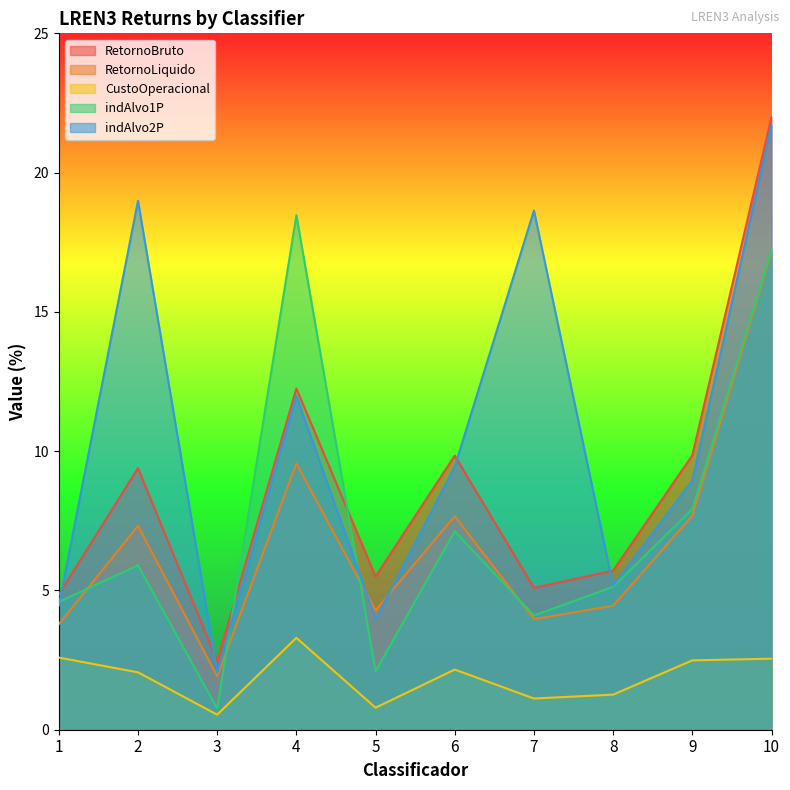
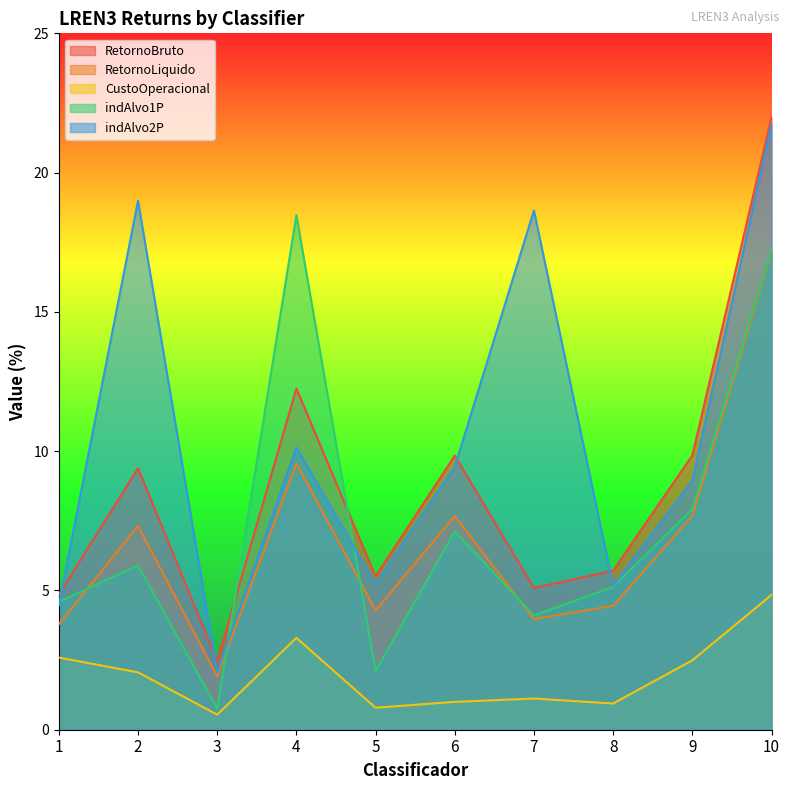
  {
    "CustoOperacional": {
      "1": 2.6,
      "2": 2.1,
      "3": 0.5,
      "4": 3.3,
      "5": 0.8,
-     "6": 2.2,
+     "6": 1.0,
      "7": 1.1,
-     "8": 1.3,
+     "8": 0.9,
      "9": 2.5,
-     "10": 2.6
+     "10": 4.8
    },
    "indAlvo1P": {
      "1": 4.6,
      "2": 5.9,
      "3": 0.8,
      "4": 18.5,
      "5": 2.1,
      "6": 7.1,
      "7": 4.1,
      "9": 7.9
    },
    "indAlvo2P": {
      "1": 4.5,
      "2": 19.0,
      "3": 2.1,
-     "4": 12.0,
-     "5": 4.0,
+     "4": 10.1,
+     "5": 5.2,
      "6": 9.4,
      "7": 18.6,
      "9": 8.9,
      "10": 21.7
    }
  }
